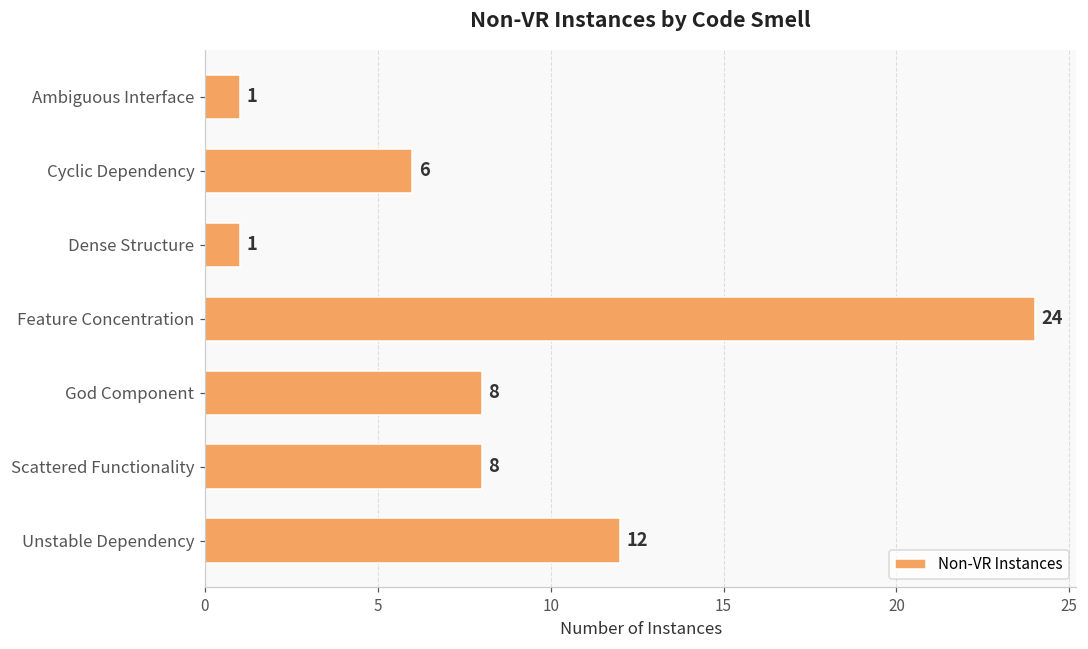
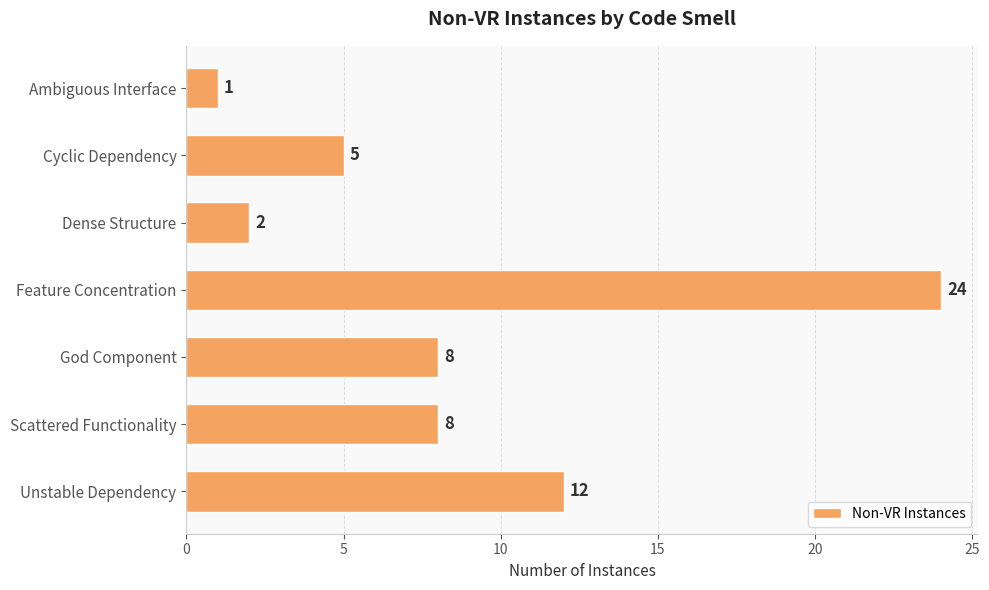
  {
    "Ambiguous Interface": 1,
-   "Cyclic Dependency": 6,
-   "Dense Structure": 1,
+   "Cyclic Dependency": 5,
+   "Dense Structure": 2,
    "Feature Concentration": 24,
    "God Component": 8,
    "Scattered Functionality": 8,
    "Unstable Dependency": 12
  }
